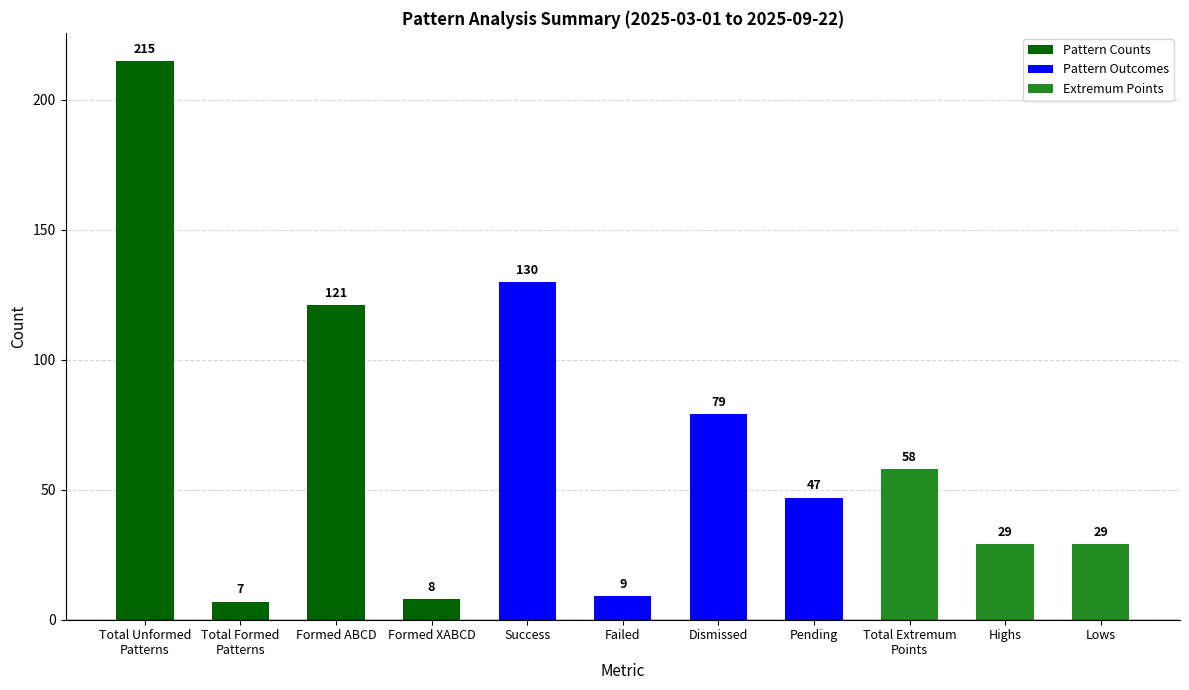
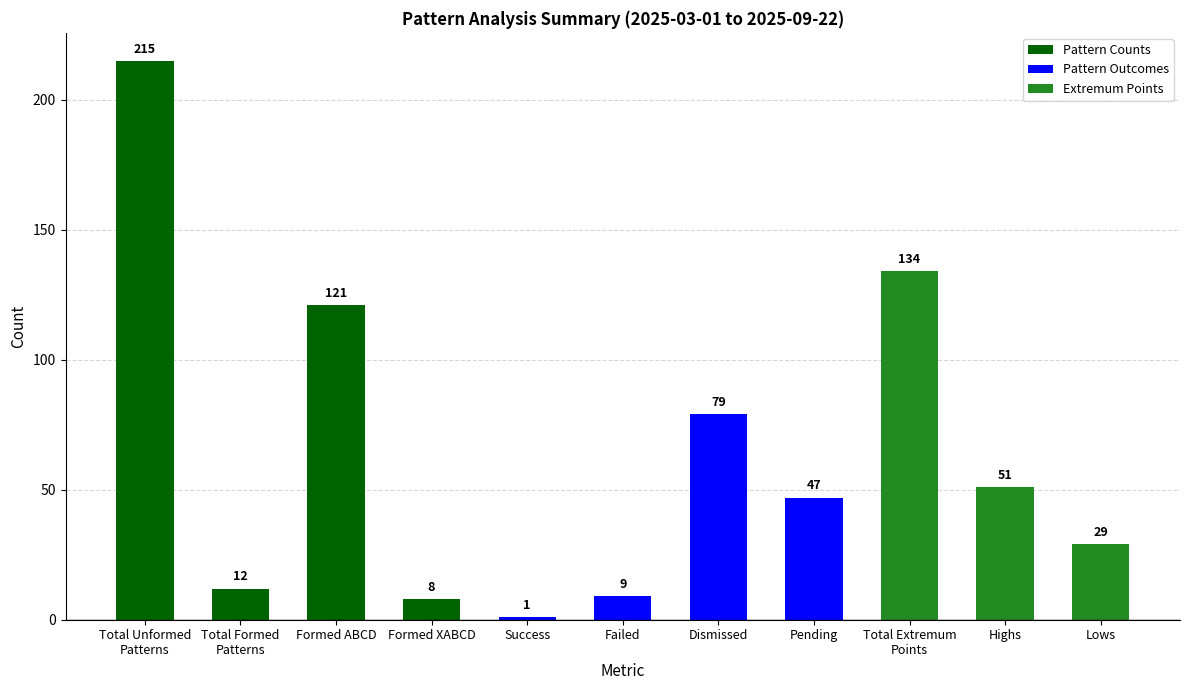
  {
    "Total Unformed Patterns": 215,
-   "Total Formed Patterns": 7,
+   "Total Formed Patterns": 12,
    "Formed ABCD": 121,
    "Formed XABCD": 8,
-   "Success": 130,
+   "Success": 1,
    "Failed": 9,
    "Dismissed": 79,
    "Pending": 47,
-   "Total Extremum Points": 58,
-   "Highs": 29,
+   "Total Extremum Points": 134,
+   "Highs": 51,
    "Lows": 29
  }
